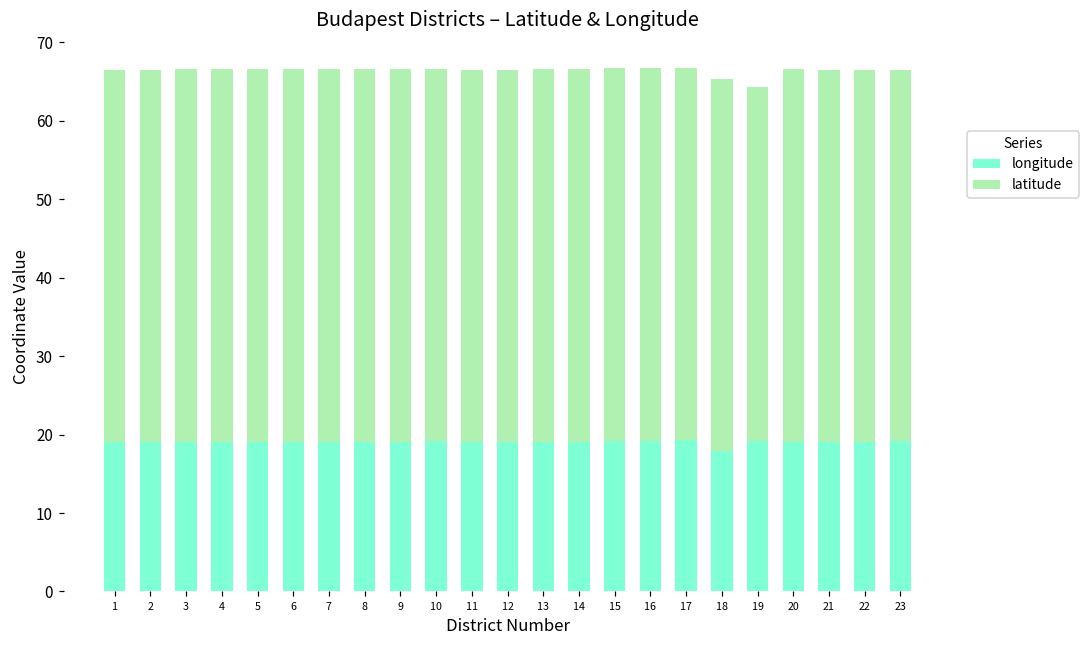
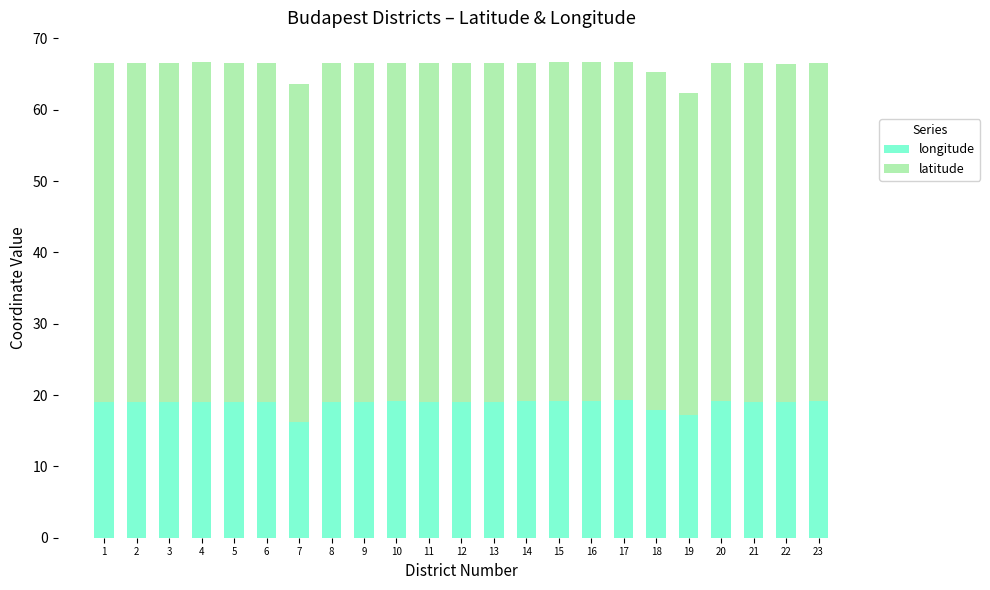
  {
    "longitude": {
      "1": 19,
      "2": 19,
      "3": 19,
      "4": 19,
      "5": 19,
      "6": 19,
-     "7": 19,
+     "7": 16,
      "8": 19,
      "9": 19,
      "10": 19,
      "11": 19,
      "12": 19,
      "13": 19,
      "14": 19,
      "15": 19,
      "16": 19,
      "17": 19,
      "18": 18,
-     "19": 19,
+     "19": 17,
      "20": 19,
      "21": 19,
      "22": 19,
      "23": 19
    },
    "latitude": {
      "1": 47,
      "2": 48,
      "3": 48,
      "4": 48,
      "5": 48,
      "6": 48,
      "7": 48,
      "8": 47,
      "9": 47,
      "10": 47,
      "11": 47,
      "12": 48,
      "13": 48,
      "14": 48,
      "15": 48,
      "16": 48,
      "17": 47,
      "18": 47,
      "19": 45,
      "20": 47,
      "21": 47,
      "22": 47,
      "23": 47
    }
  }
